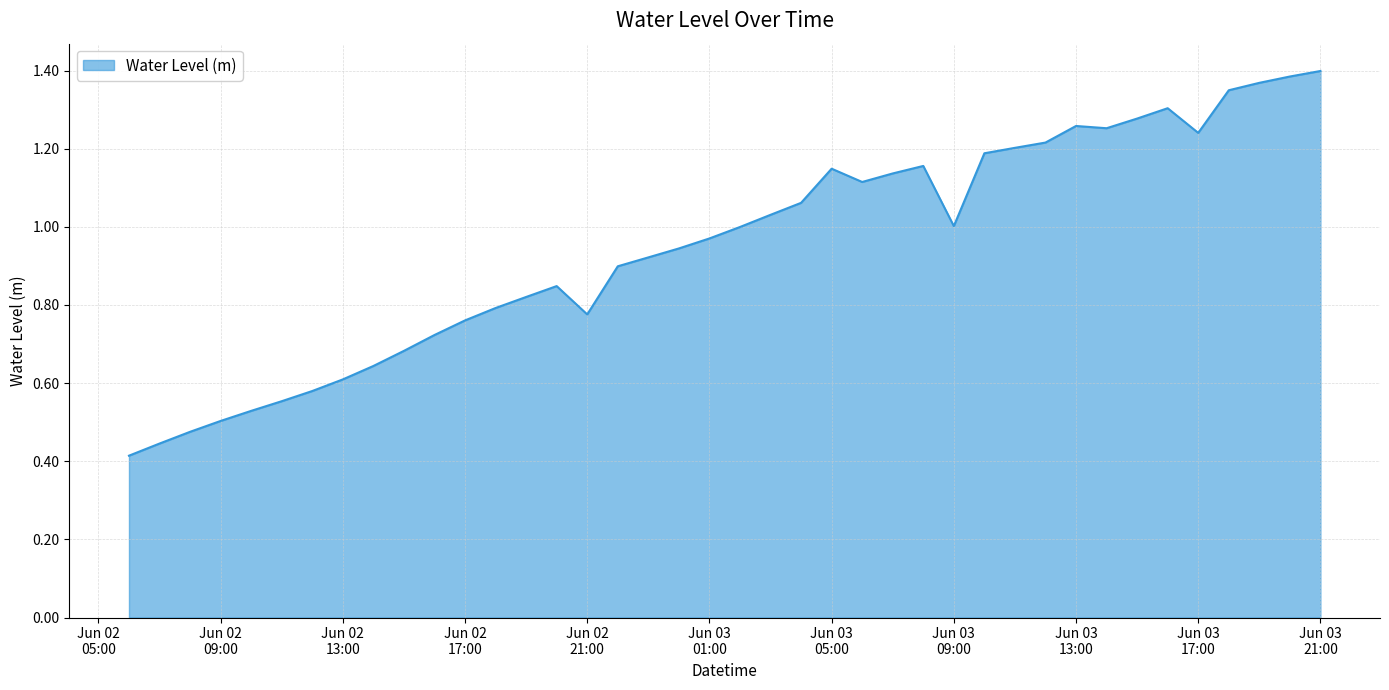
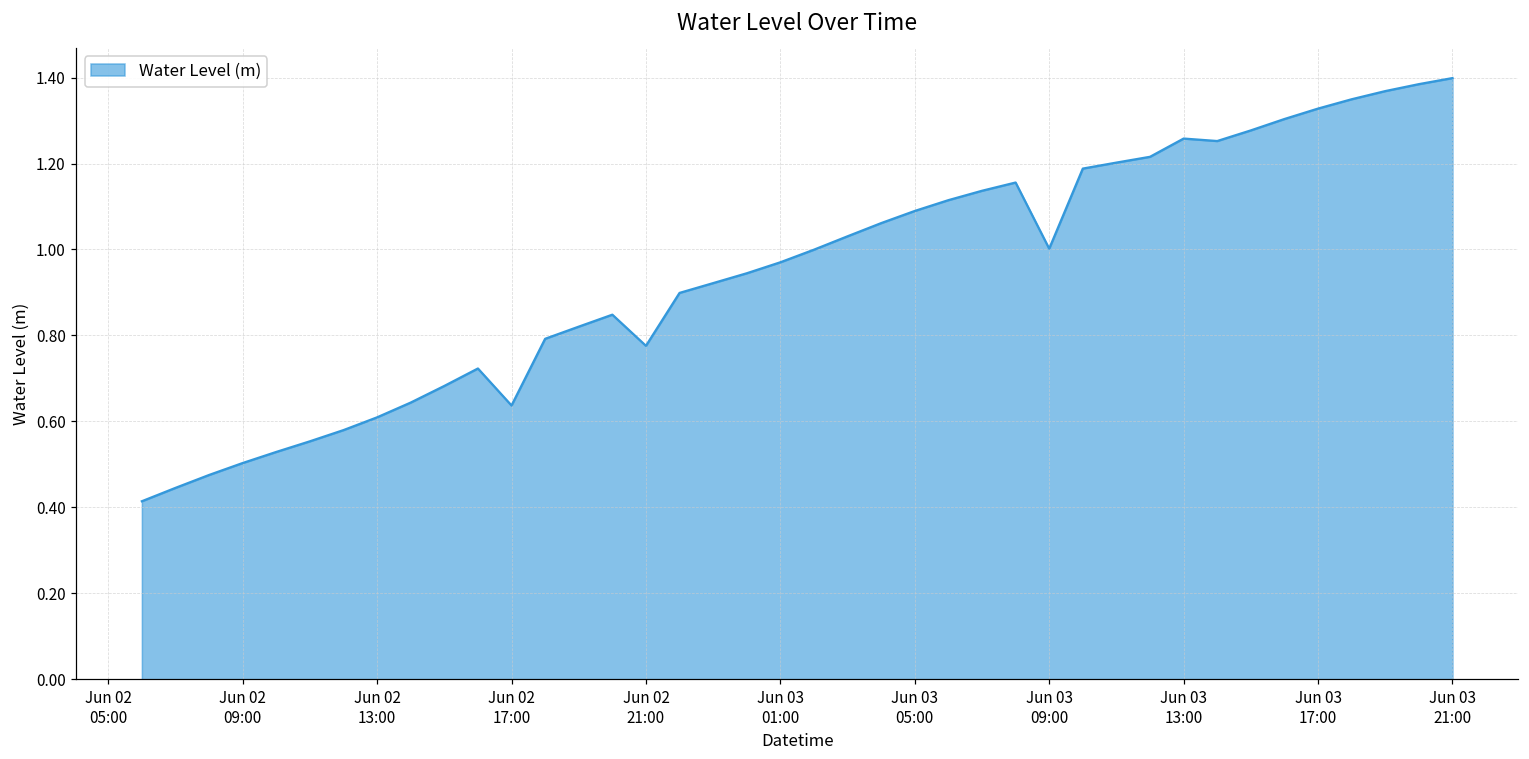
  {
    "Jun 02 09:00": 0.50,
    "Jun 02 13:00": 0.61,
-   "Jun 02 17:00": 0.76,
+   "Jun 02 17:00": 0.64,
    "Jun 02 21:00": 0.78,
    "Jun 03 01:00": 0.97,
-   "Jun 03 05:00": 1.15,
+   "Jun 03 05:00": 1.09,
    "Jun 03 09:00": 1.00,
    "Jun 03 13:00": 1.26,
-   "Jun 03 17:00": 1.24,
+   "Jun 03 17:00": 1.33,
    "Jun 03 21:00": 1.40
  }
